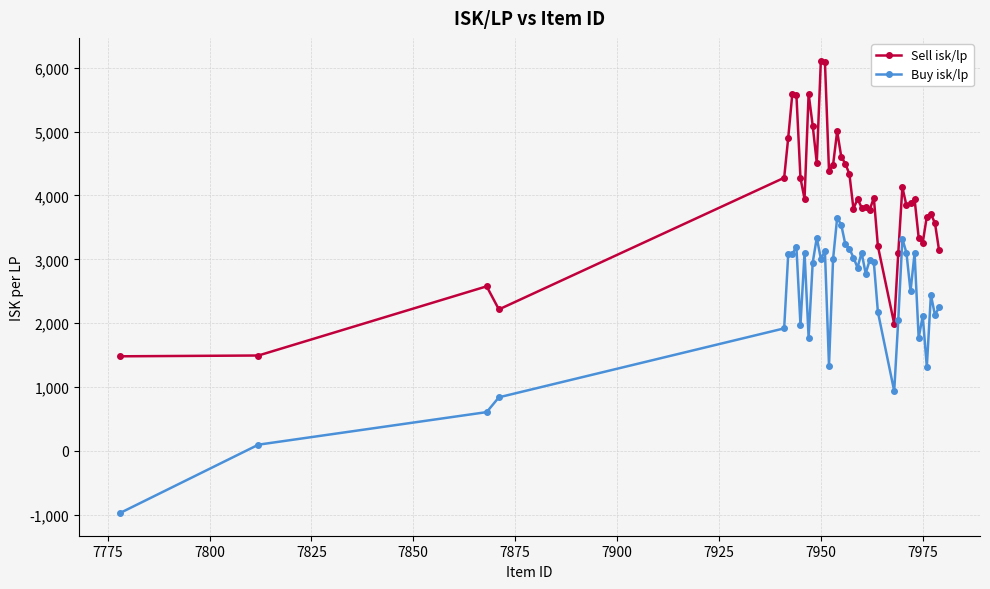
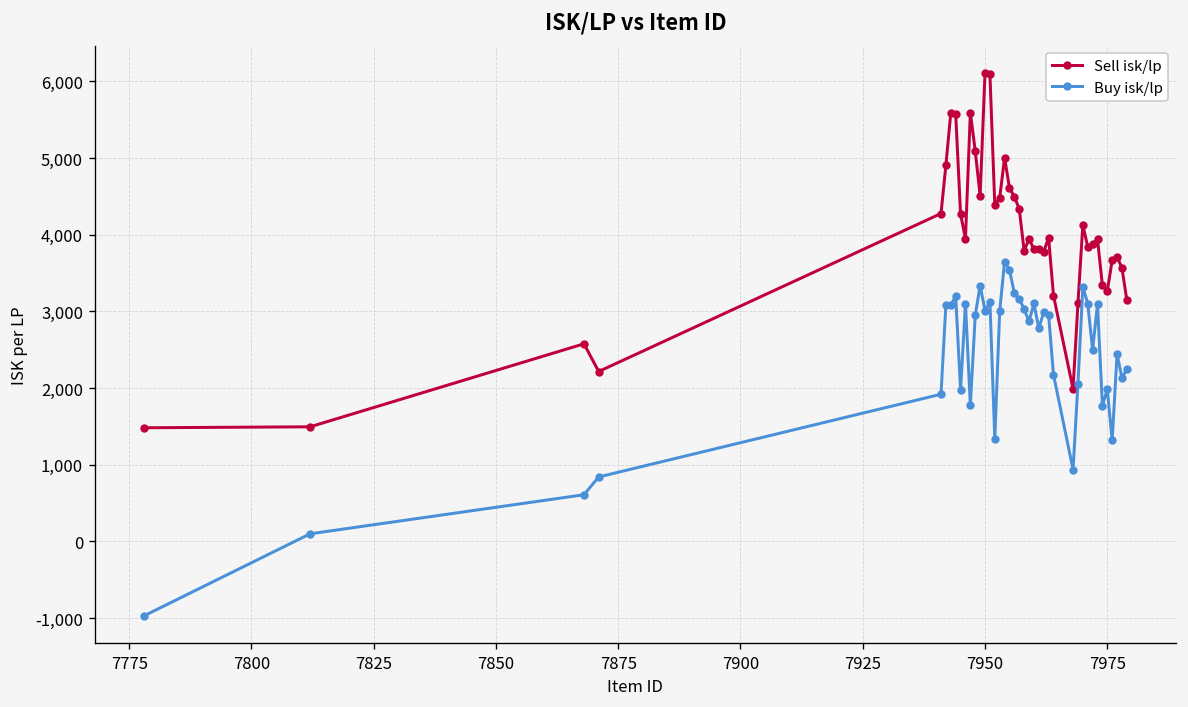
  {
    "Sell isk/lp": {
      "7950": "6,100",
      "7975": "3,300"
    },
    "Buy isk/lp": {
      "7950": "3,000",
-     "7975": "2,100"
+     "7975": "2,000"
    }
  }
